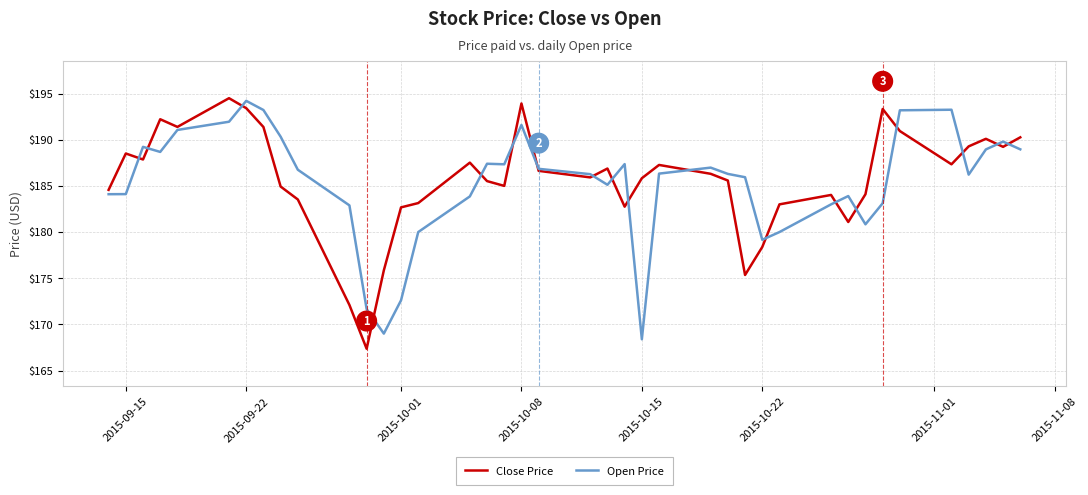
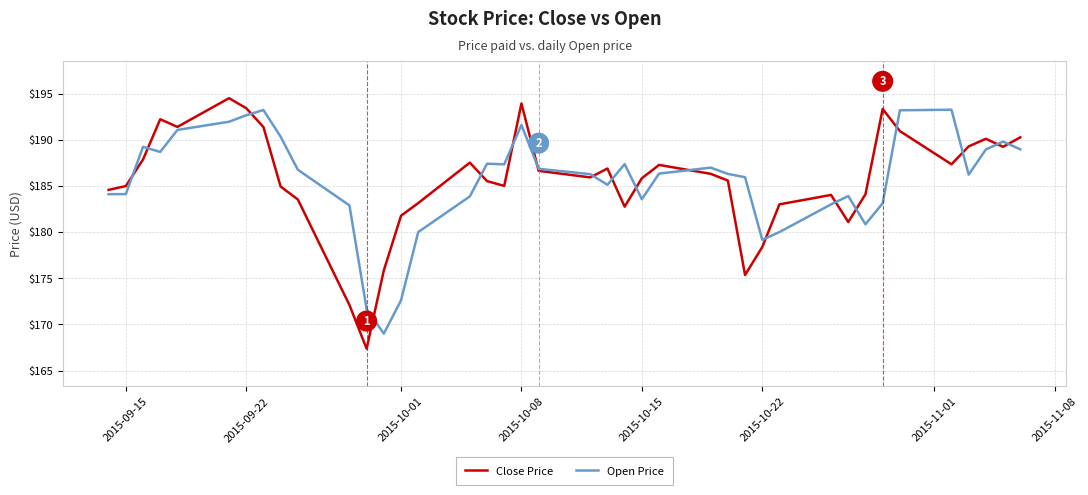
  {
    "Close Price": {
-     "2015-09-15": "$189",
+     "2015-09-15": "$185",
      "2015-09-22": "$193",
-     "2015-10-01": "$183",
+     "2015-10-01": "$182",
      "2015-10-08": "$194",
      "2015-10-15": "$186",
      "2015-10-22": "$178"
    },
    "Open Price": {
      "2015-09-15": "$184",
-     "2015-09-22": "$194",
+     "2015-09-22": "$193",
      "2015-10-01": "$173",
-     "2015-10-15": "$168",
+     "2015-10-15": "$184",
      "2015-10-22": "$179"
    }
  }
